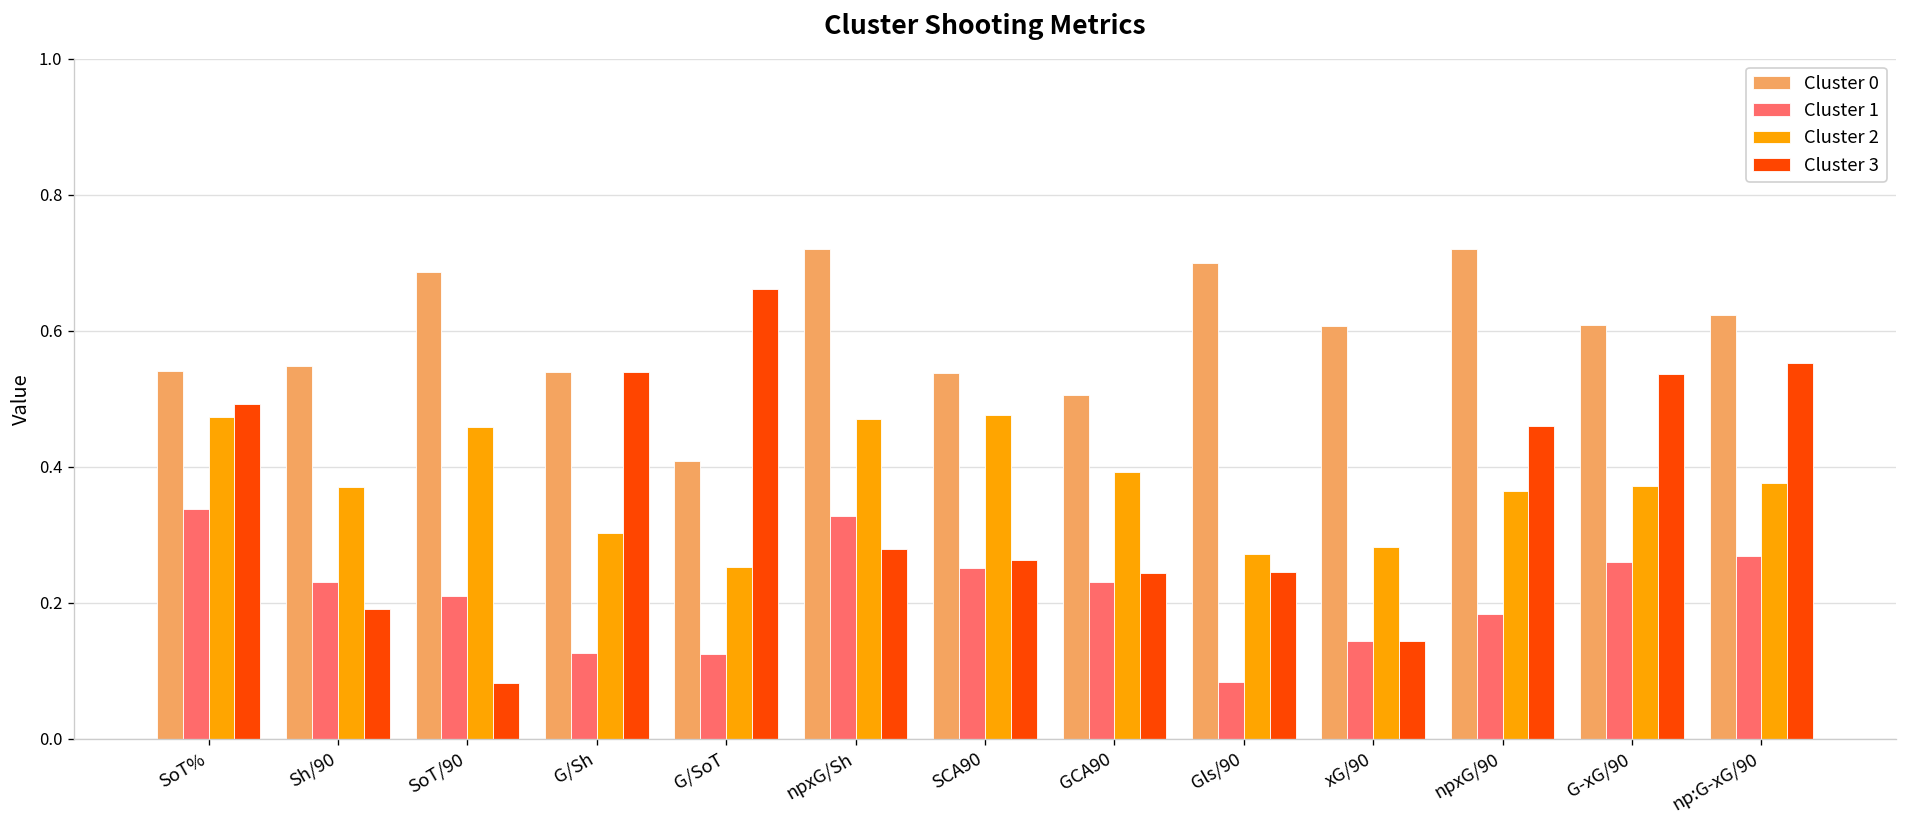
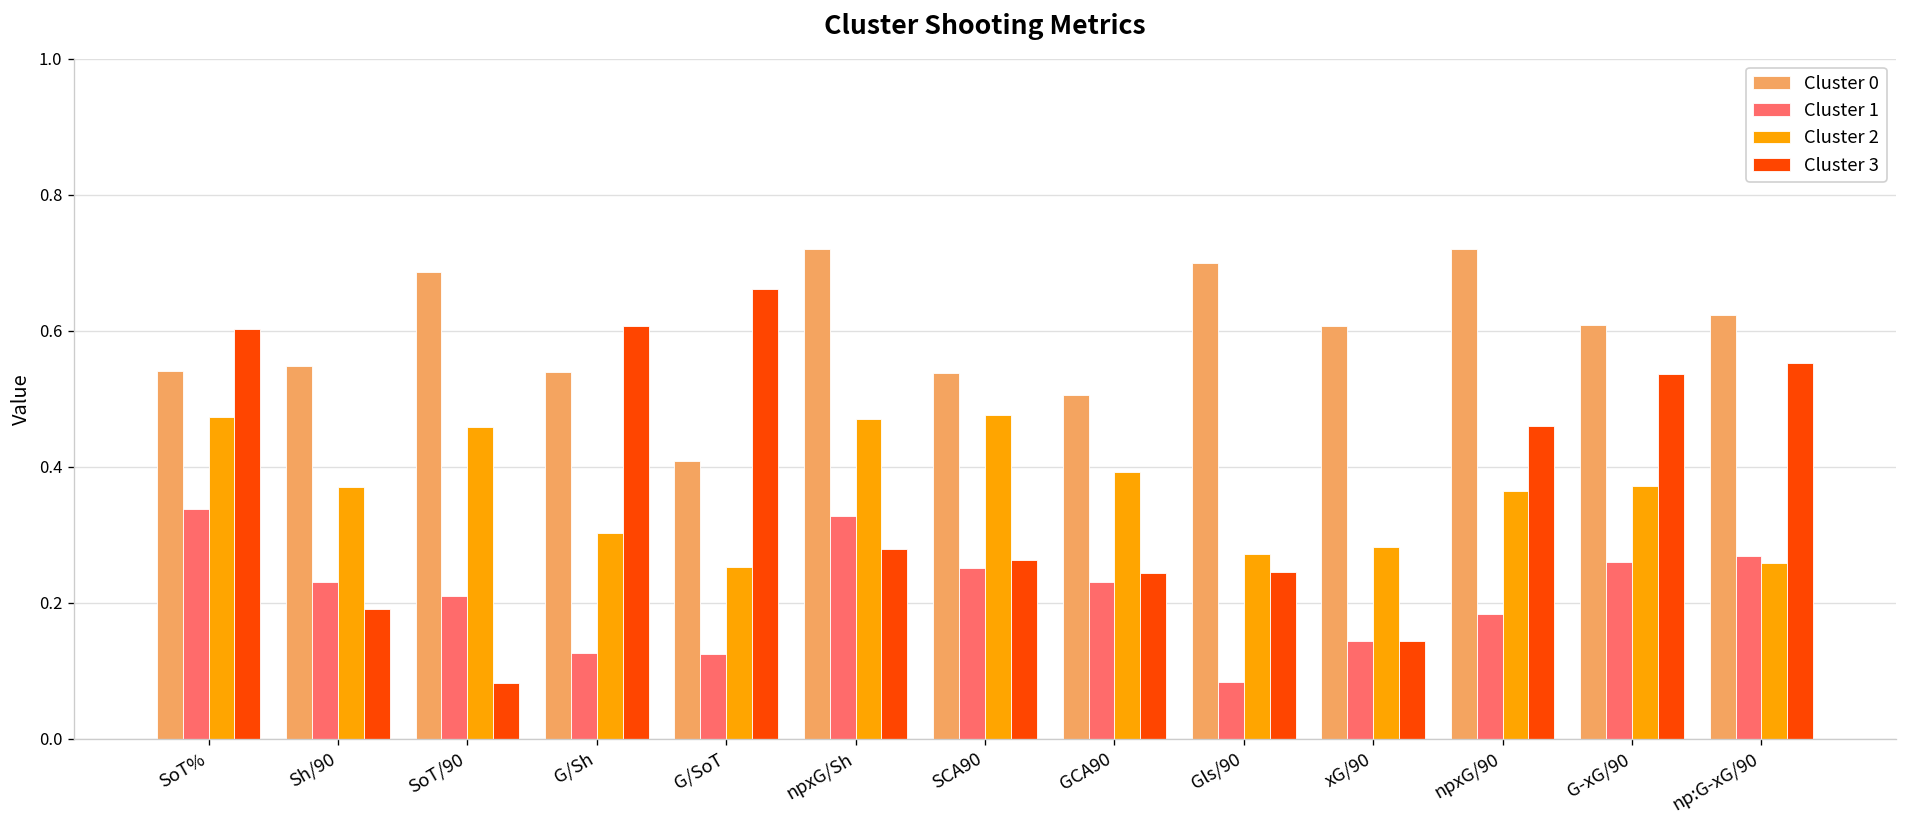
  {
    "Cluster 2": {
      "SoT%": 0.47,
      "Sh/90": 0.37,
      "SoT/90": 0.46,
      "G/Sh": 0.30,
      "G/SoT": 0.25,
      "npxG/Sh": 0.47,
      "SCA90": 0.48,
      "GCA90": 0.39,
      "Gls/90": 0.27,
      "xG/90": 0.28,
      "npxG/90": 0.36,
      "G-xG/90": 0.37,
-     "np:G-xG/90": 0.38
+     "np:G-xG/90": 0.26
    },
    "Cluster 3": {
-     "SoT%": 0.49,
+     "SoT%": 0.60,
      "Sh/90": 0.19,
      "SoT/90": 0.08,
-     "G/Sh": 0.54,
+     "G/Sh": 0.61,
      "G/SoT": 0.66,
      "npxG/Sh": 0.28,
      "SCA90": 0.26,
      "GCA90": 0.24,
      "Gls/90": 0.24,
      "xG/90": 0.14,
      "npxG/90": 0.46,
      "G-xG/90": 0.54,
      "np:G-xG/90": 0.55
    }
  }
